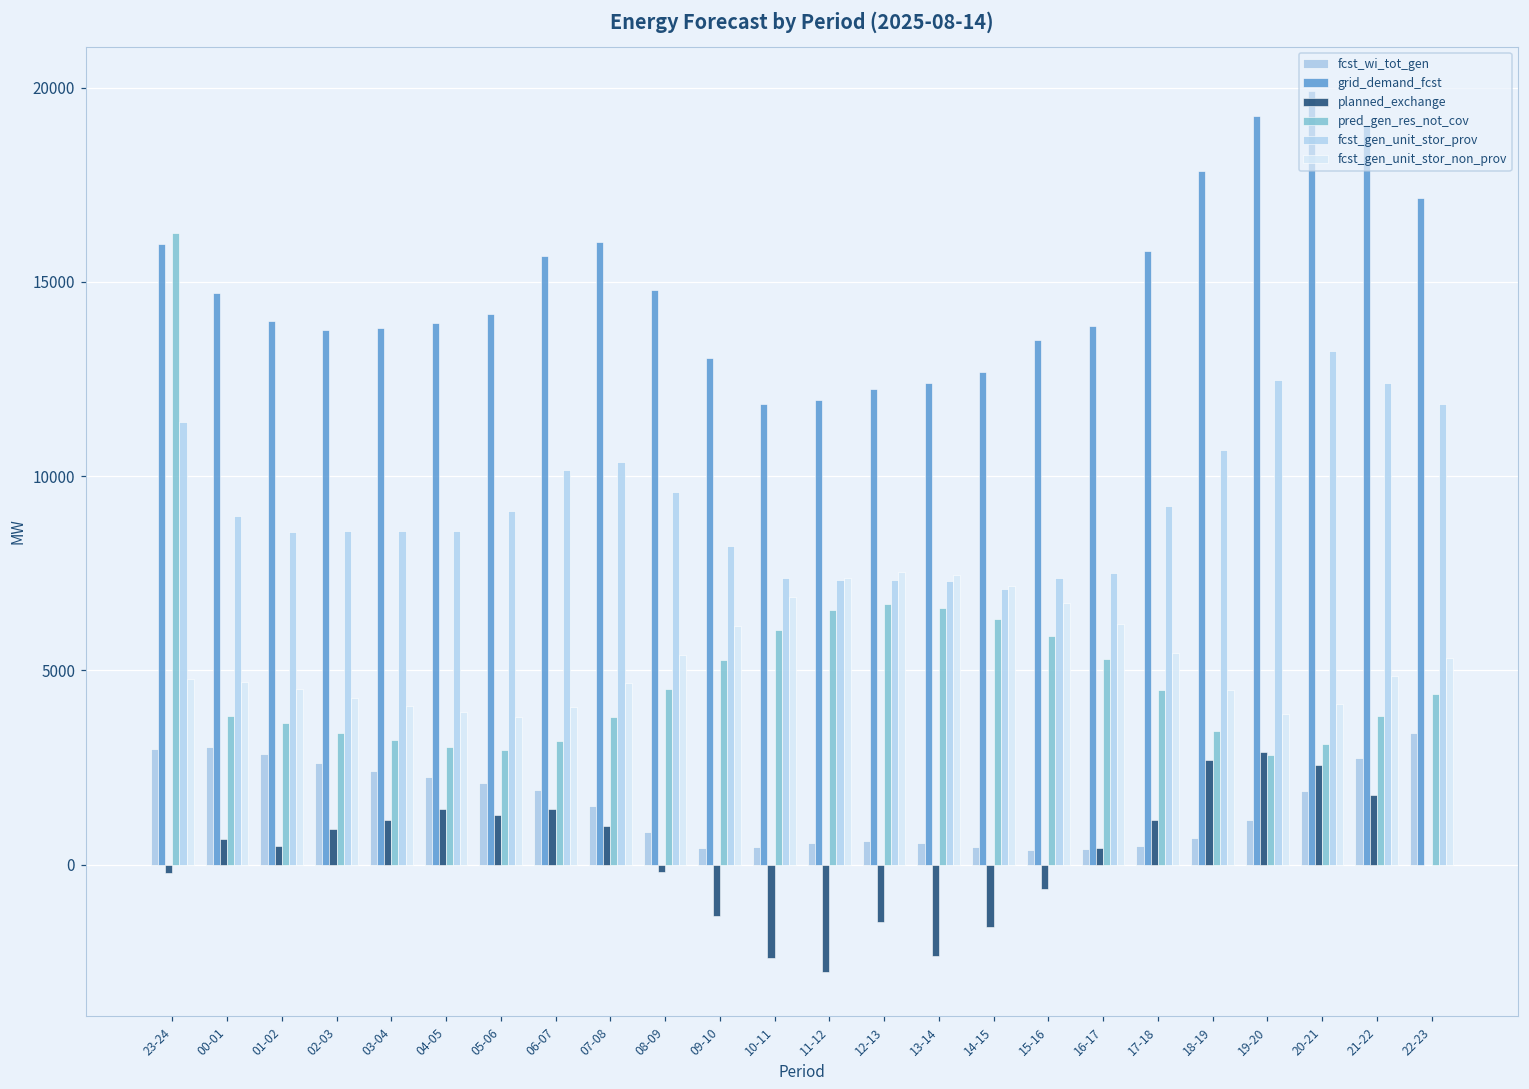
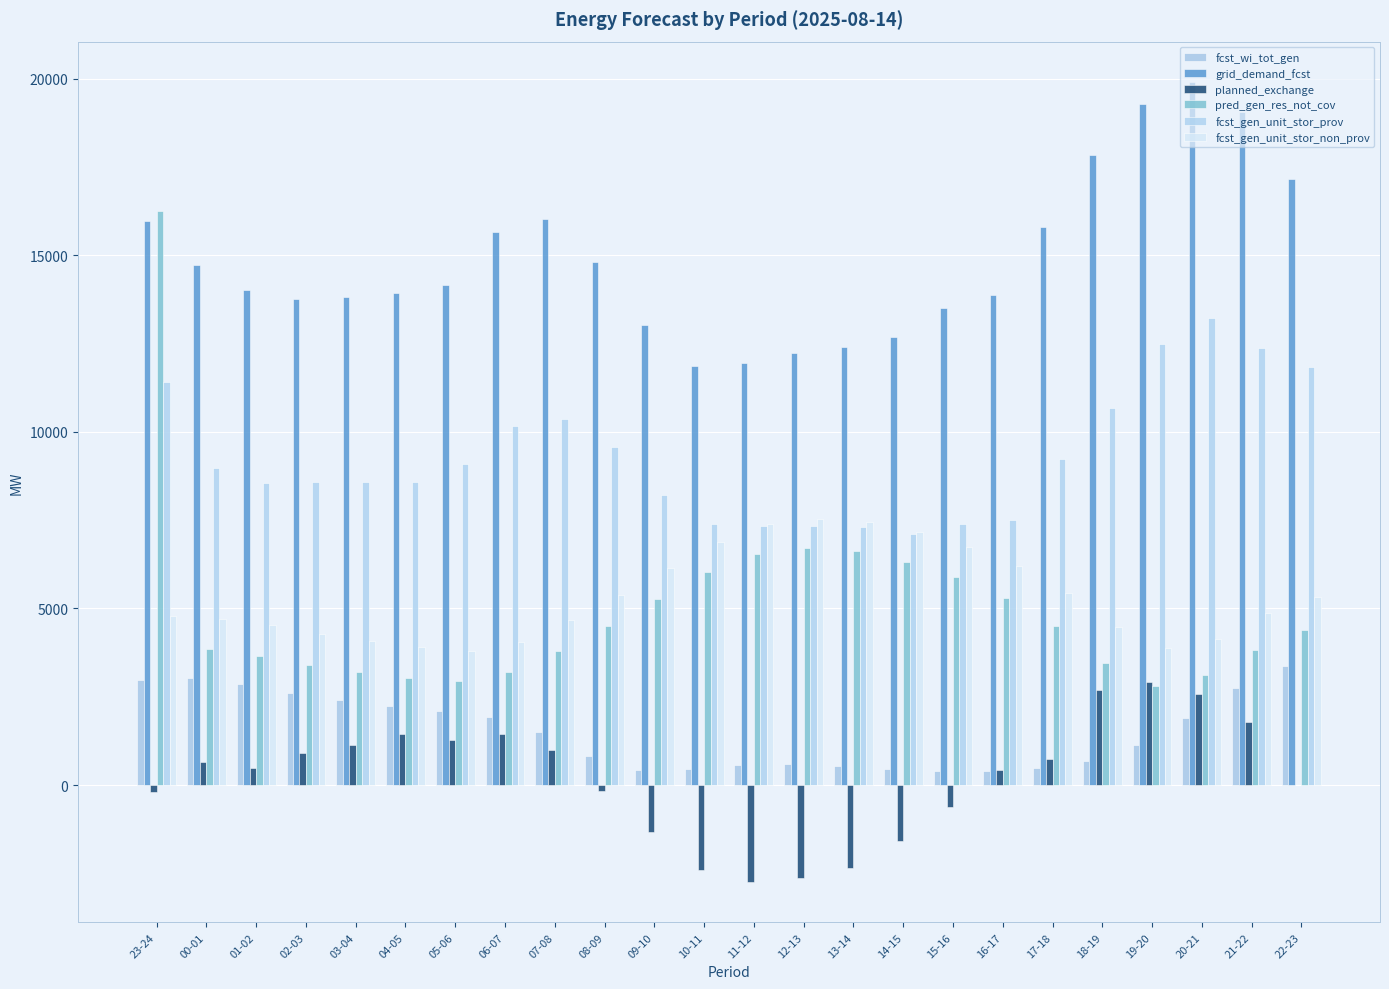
  {
    "planned_exchange": {
      "23-24": -200,
      "00-01": 700,
      "01-02": 500,
      "02-03": 900,
      "03-04": 1100,
      "04-05": 1400,
      "05-06": 1300,
      "06-07": 1400,
      "07-08": 1000,
      "08-09": -200,
      "09-10": -1300,
      "10-11": -2400,
      "11-12": -2800,
-     "12-13": -1500,
+     "12-13": -2600,
      "13-14": -2300,
      "14-15": -1600,
      "15-16": -600,
      "16-17": 400,
-     "17-18": 1100,
+     "17-18": 700,
      "18-19": 2700,
      "19-20": 2900,
      "20-21": 2600,
      "21-22": 1800
    }
  }
